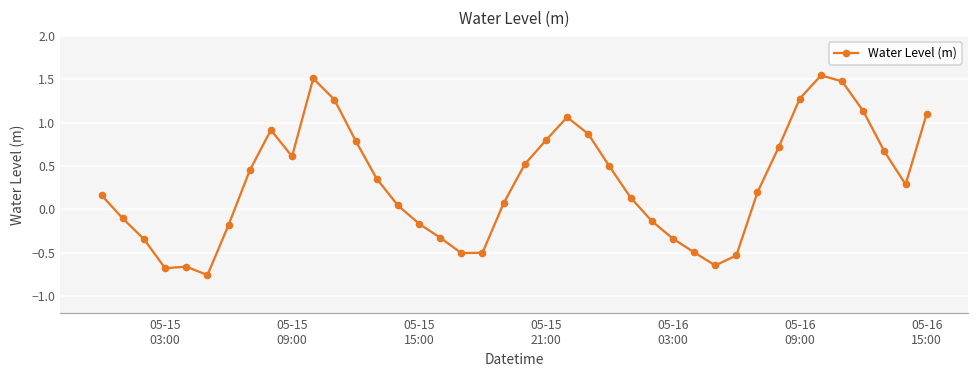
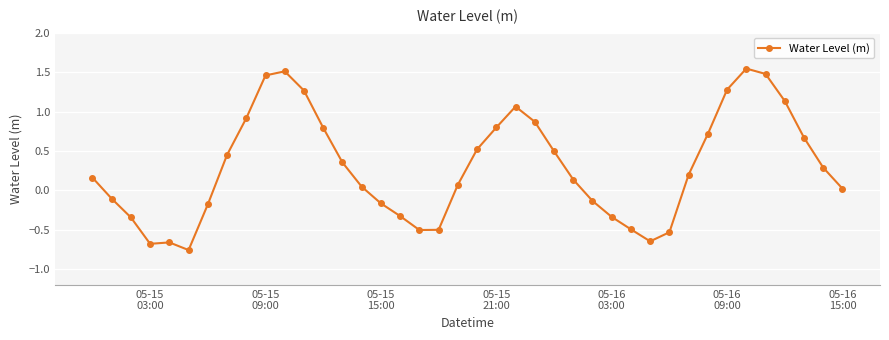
  {
    "05-15 03:00": -0.7,
-   "05-15 09:00": 0.6,
+   "05-15 09:00": 1.5,
    "05-15 15:00": -0.2,
    "05-15 21:00": 0.8,
    "05-16 03:00": -0.3,
    "05-16 09:00": 1.3,
-   "05-16 15:00": 1.1
+   "05-16 15:00": 0.0
  }
